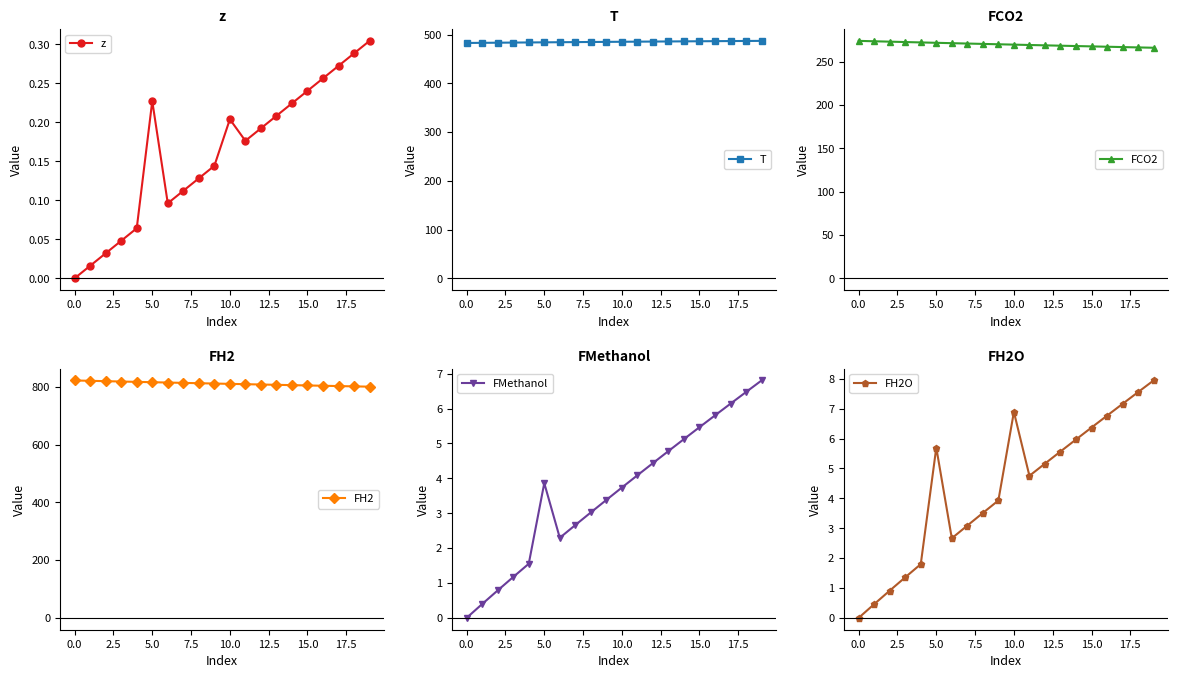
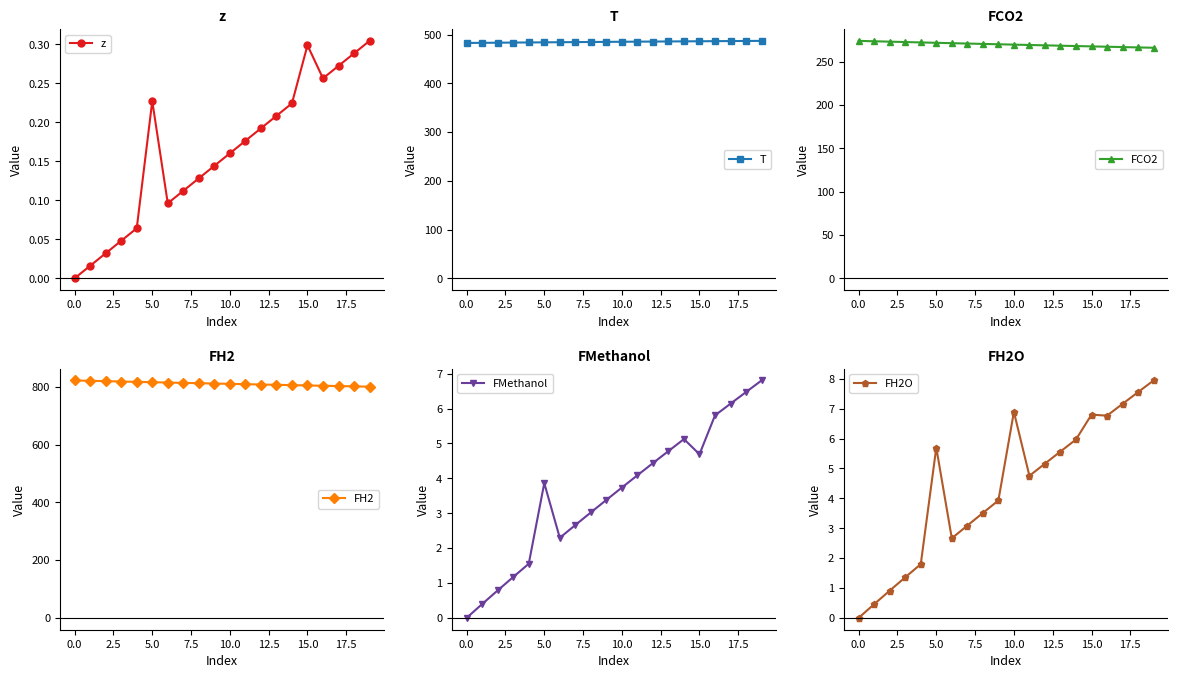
  {
    "z": {
      "0.0": 0.00,
      "5.0": 0.23,
-     "10.0": 0.20,
-     "15.0": 0.24
+     "10.0": 0.16,
+     "15.0": 0.30
    },
    "T": {
      "0.0": 480,
      "5.0": 480,
      "10.0": 490,
      "15.0": 490
    },
    "FCO2": {
      "0.0": 270,
      "5.0": 270,
      "10.0": 270,
      "15.0": 270
    },
    "FH2": {
      "0.0": 820,
      "5.0": 820,
      "10.0": 810,
      "15.0": 800
    },
    "FMethanol": {
      "0.0": 0.0,
      "5.0": 3.9,
      "10.0": 3.7,
-     "15.0": 5.5
+     "15.0": 4.7
    },
    "FH2O": {
      "0.0": 0.0,
      "5.0": 5.7,
      "10.0": 6.9,
-     "15.0": 6.4
+     "15.0": 6.8
    }
  }
